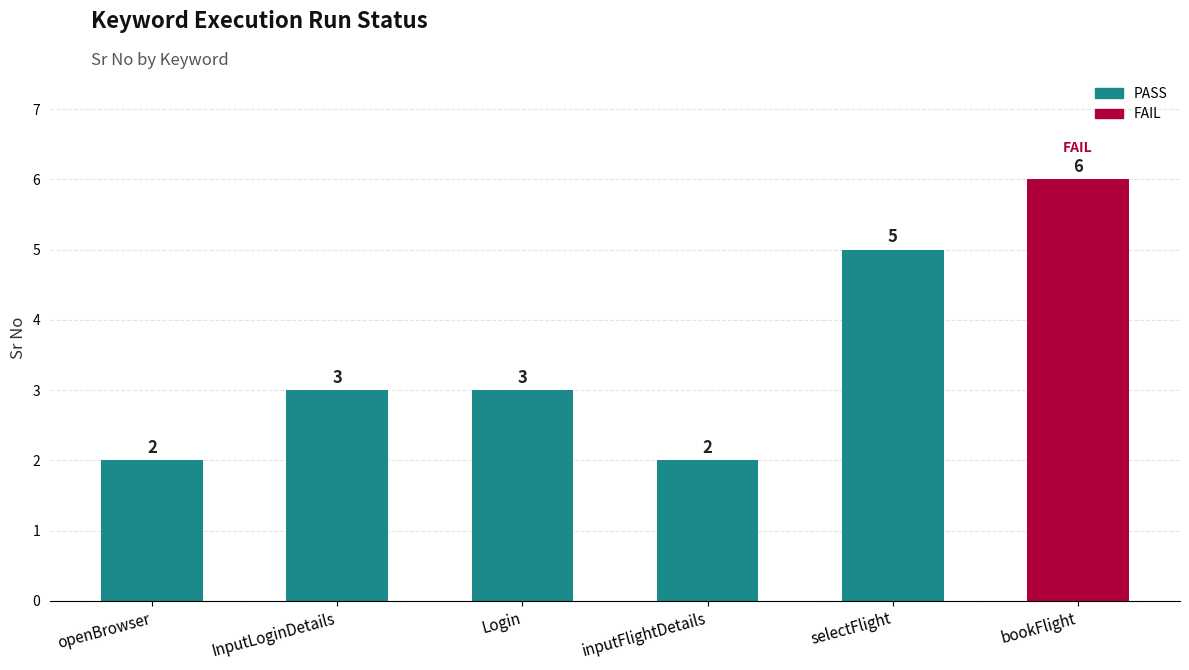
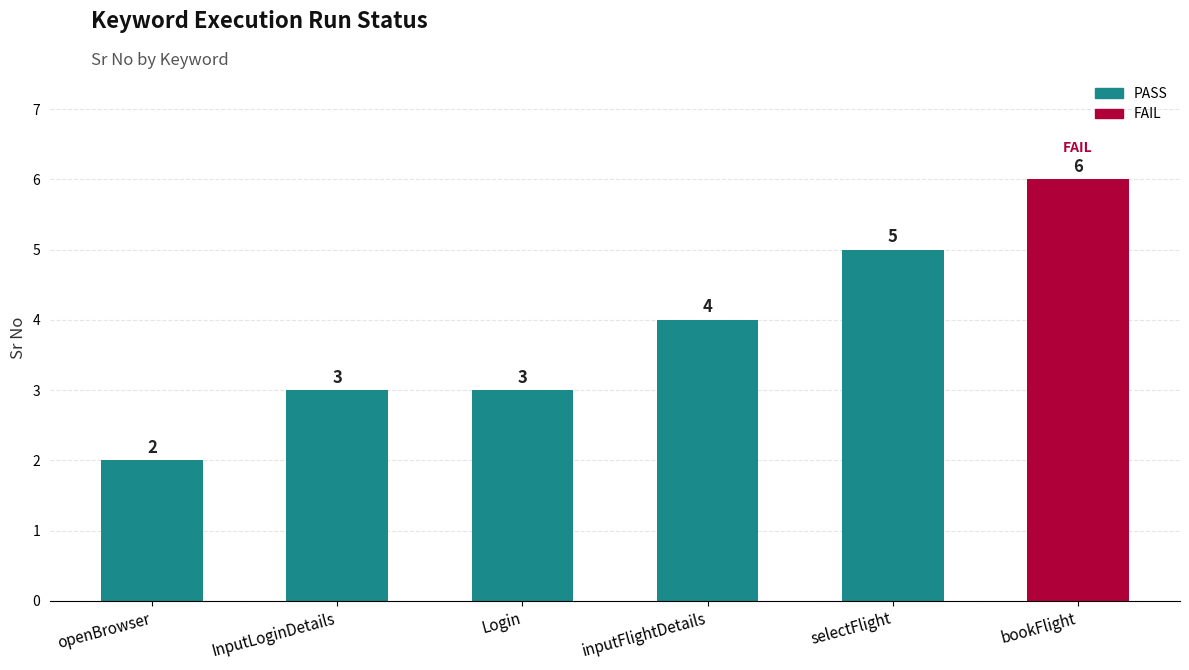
  {
    "openBrowser": 2,
    "InputLoginDetails": 3,
    "Login": 3,
-   "inputFlightDetails": 2,
+   "inputFlightDetails": 4,
    "selectFlight": 5,
    "bookFlight": 6
  }
